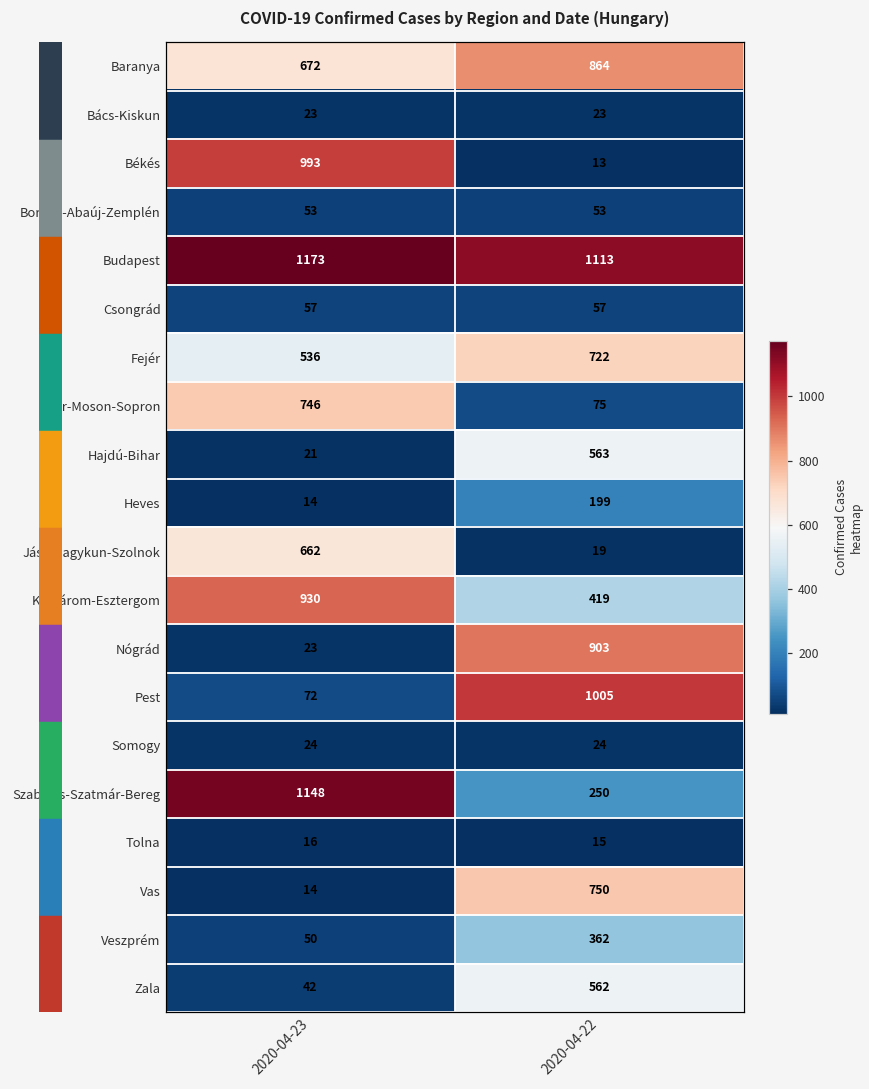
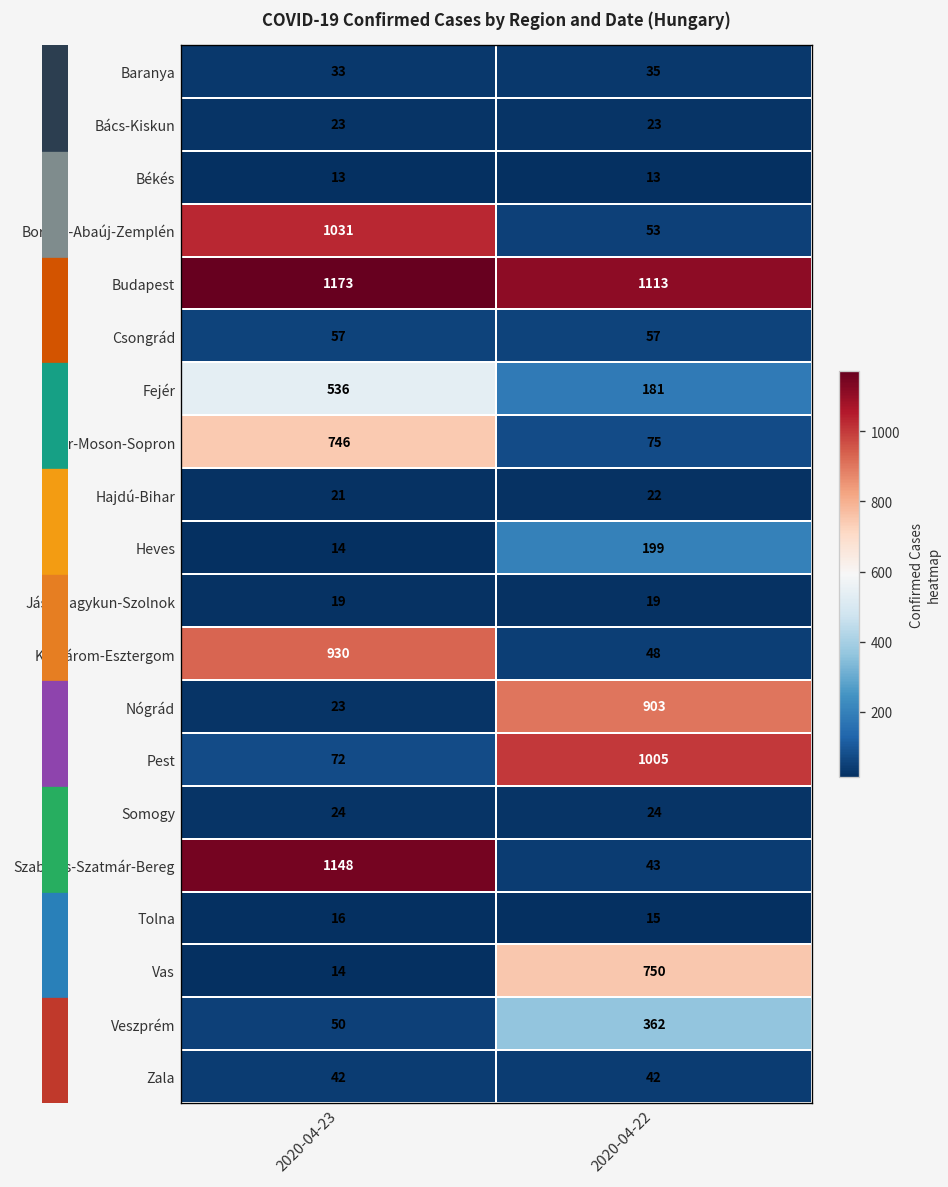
  {
    "Baranya": {
-     "2020-04-23": 672,
-     "2020-04-22": 864
+     "2020-04-23": 33,
+     "2020-04-22": 35
    },
    "Bács-Kiskun": {
      "2020-04-23": 23,
      "2020-04-22": 23
    },
    "Békés": {
-     "2020-04-23": 993,
+     "2020-04-23": 13,
      "2020-04-22": 13
    },
    "Borsod-Abaúj-Zemplén": {
-     "2020-04-23": 53,
+     "2020-04-23": 1031,
      "2020-04-22": 53
    },
    "Budapest": {
      "2020-04-23": 1173,
      "2020-04-22": 1113
    },
    "Csongrád": {
      "2020-04-23": 57,
      "2020-04-22": 57
    },
    "Fejér": {
      "2020-04-23": 536,
-     "2020-04-22": 722
+     "2020-04-22": 181
    },
    "Győr-Moson-Sopron": {
      "2020-04-23": 746,
      "2020-04-22": 75
    },
    "Hajdú-Bihar": {
      "2020-04-23": 21,
-     "2020-04-22": 563
+     "2020-04-22": 22
    },
    "Heves": {
      "2020-04-23": 14,
      "2020-04-22": 199
    },
    "Jász-Nagykun-Szolnok": {
-     "2020-04-23": 662,
+     "2020-04-23": 19,
      "2020-04-22": 19
    },
    "Komárom-Esztergom": {
      "2020-04-23": 930,
-     "2020-04-22": 419
+     "2020-04-22": 48
    },
    "Nógrád": {
      "2020-04-23": 23,
      "2020-04-22": 903
    },
    "Pest": {
      "2020-04-23": 72,
      "2020-04-22": 1005
    },
    "Somogy": {
      "2020-04-23": 24,
      "2020-04-22": 24
    },
    "Szabolcs-Szatmár-Bereg": {
      "2020-04-23": 1148,
-     "2020-04-22": 250
+     "2020-04-22": 43
    },
    "Tolna": {
      "2020-04-23": 16,
      "2020-04-22": 15
    },
    "Vas": {
      "2020-04-23": 14,
      "2020-04-22": 750
    },
    "Veszprém": {
      "2020-04-23": 50,
      "2020-04-22": 362
    },
    "Zala": {
      "2020-04-23": 42,
-     "2020-04-22": 562
+     "2020-04-22": 42
    }
  }
